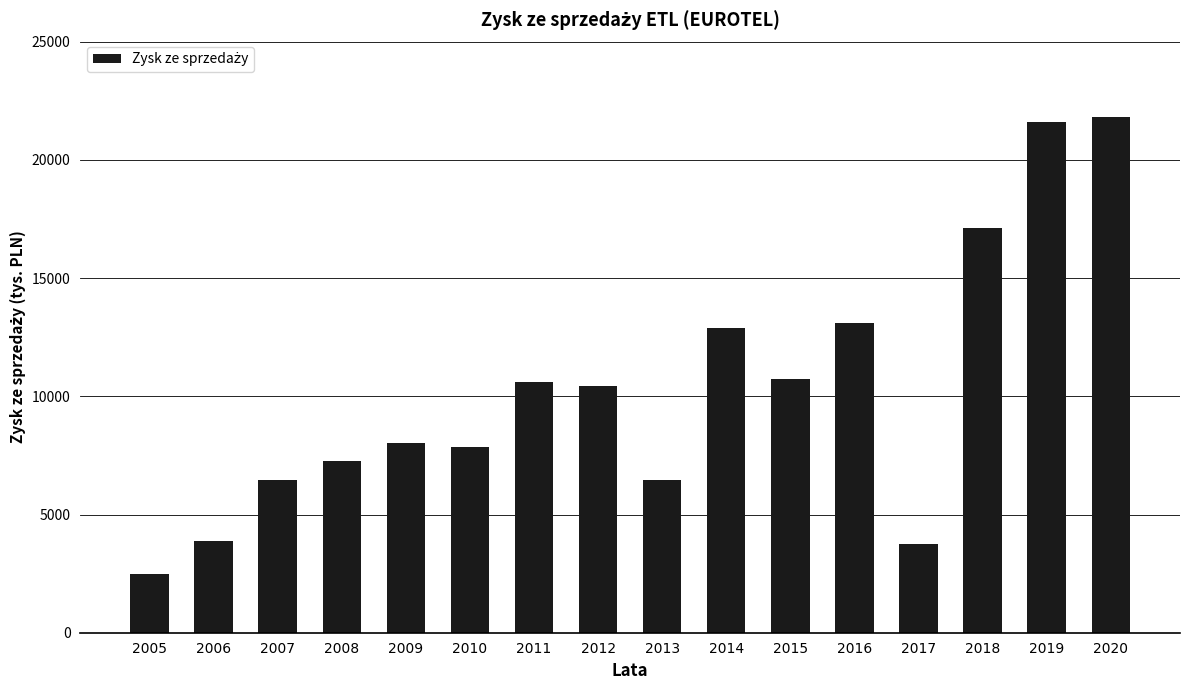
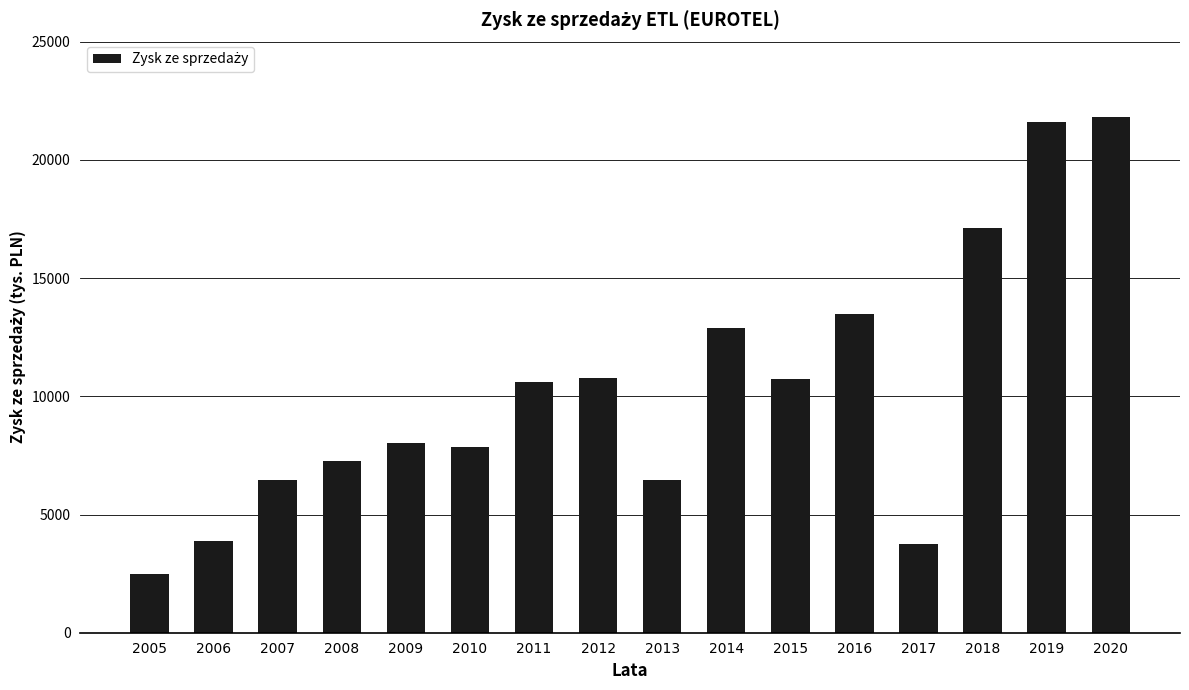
  {
    "2005": 2500,
    "2006": 3900,
    "2007": 6500,
    "2008": 7300,
    "2009": 8000,
    "2010": 7800,
    "2011": 10600,
-   "2012": 10400,
+   "2012": 10800,
    "2013": 6400,
    "2014": 12900,
    "2015": 10700,
-   "2016": 13100,
+   "2016": 13500,
    "2017": 3800,
    "2018": 17100,
    "2019": 21600,
    "2020": 21800
  }
